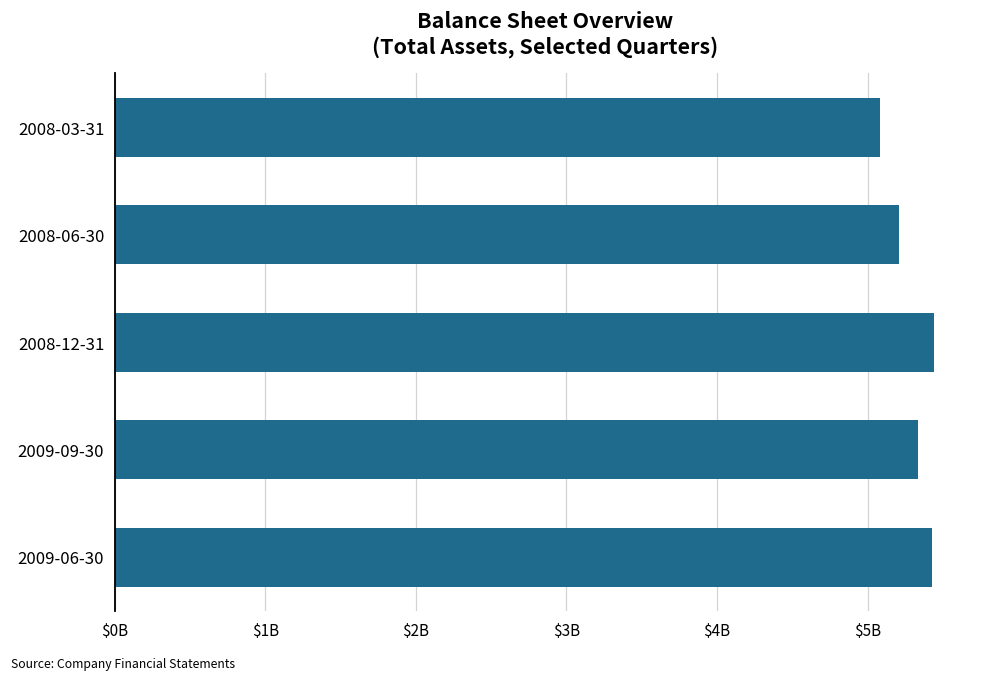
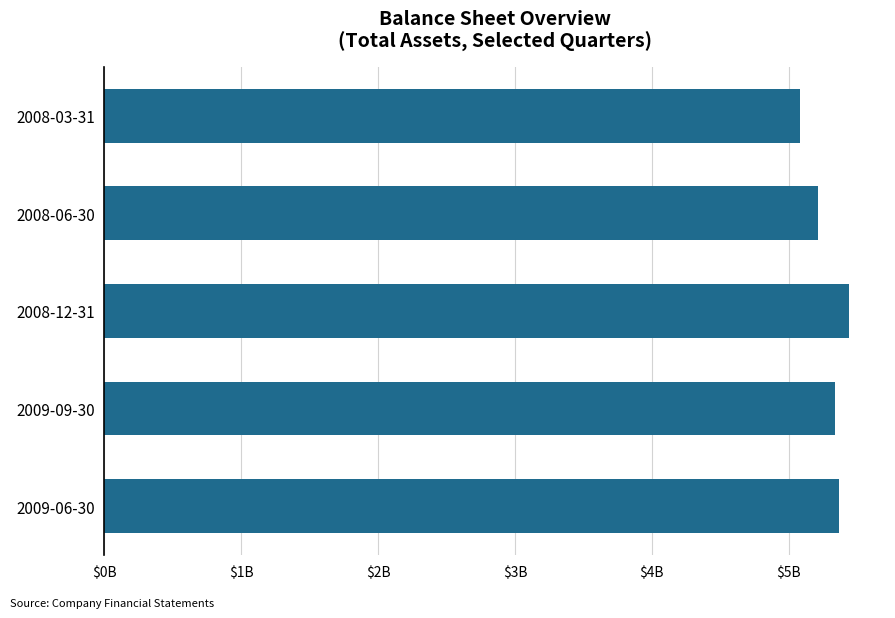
  {
    "2008-03-31": "$5080000000",
    "2008-06-30": "$5210000000",
    "2008-12-31": "$5440000000",
    "2009-09-30": "$5340000000",
-   "2009-06-30": "$5430000000"
+   "2009-06-30": "$5370000000"
  }
